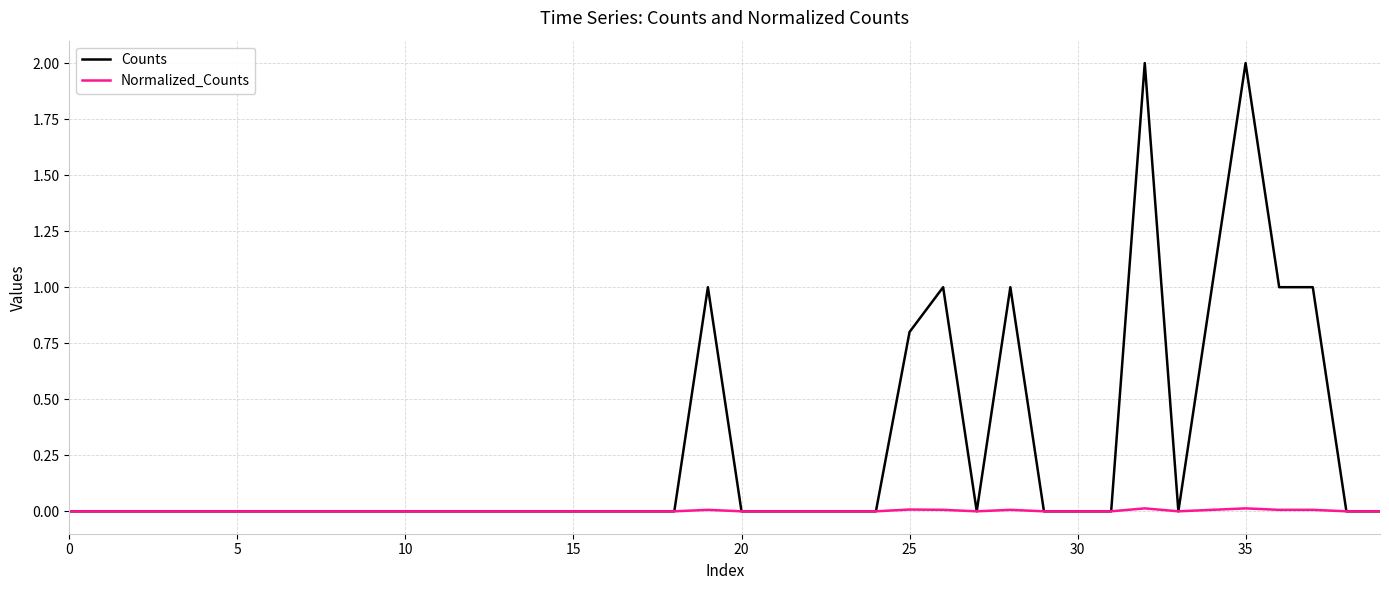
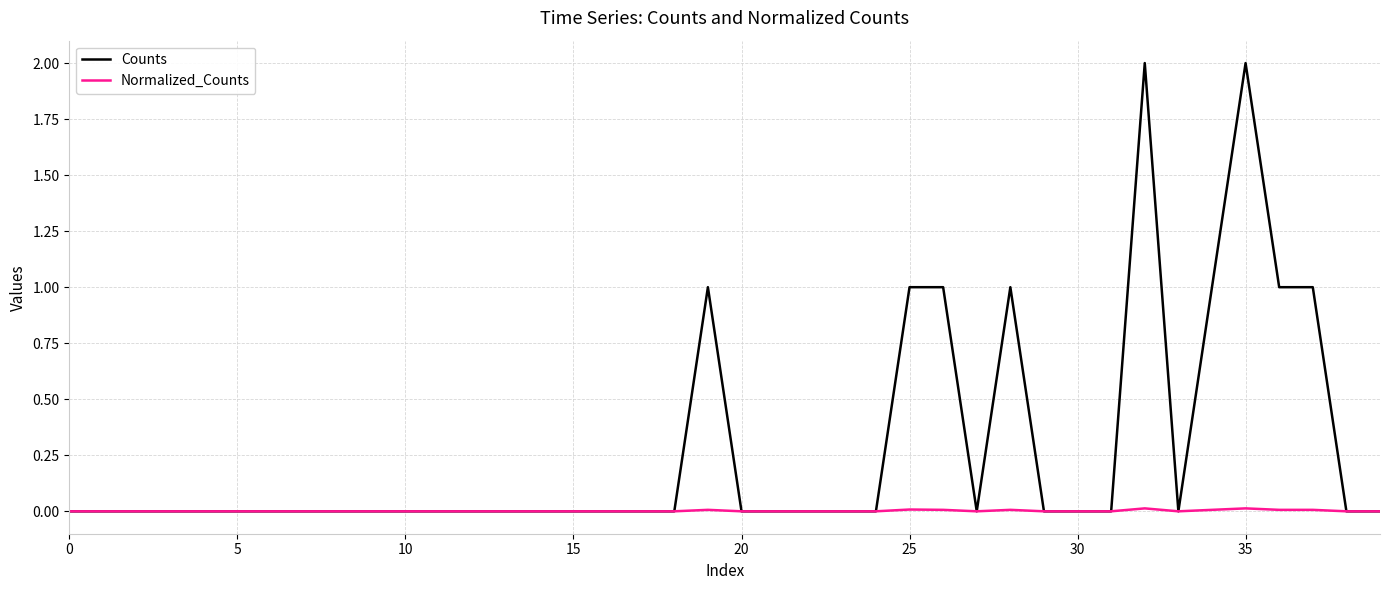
  {
    "Counts": {
-     "25": 0.8,
+     "25": 1.0,
      "35": 2.0
    },
    "Normalized_Counts": {
      "25": 0.0,
      "35": 0.01
    }
  }
